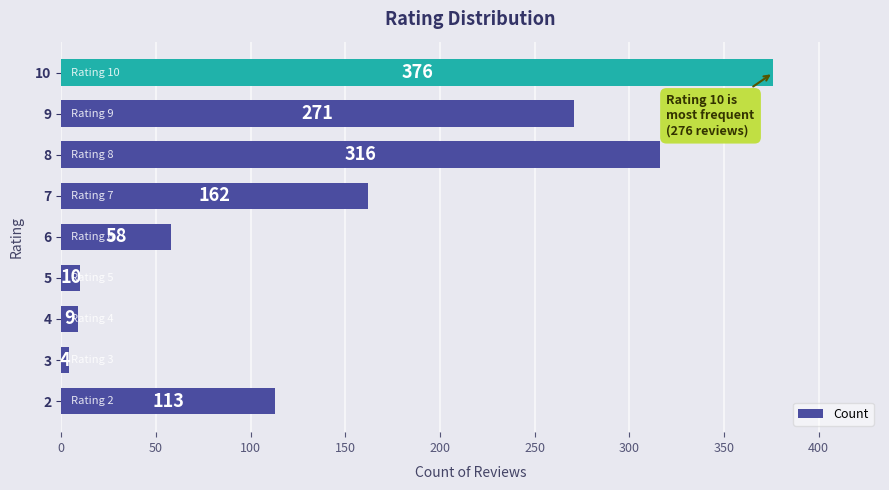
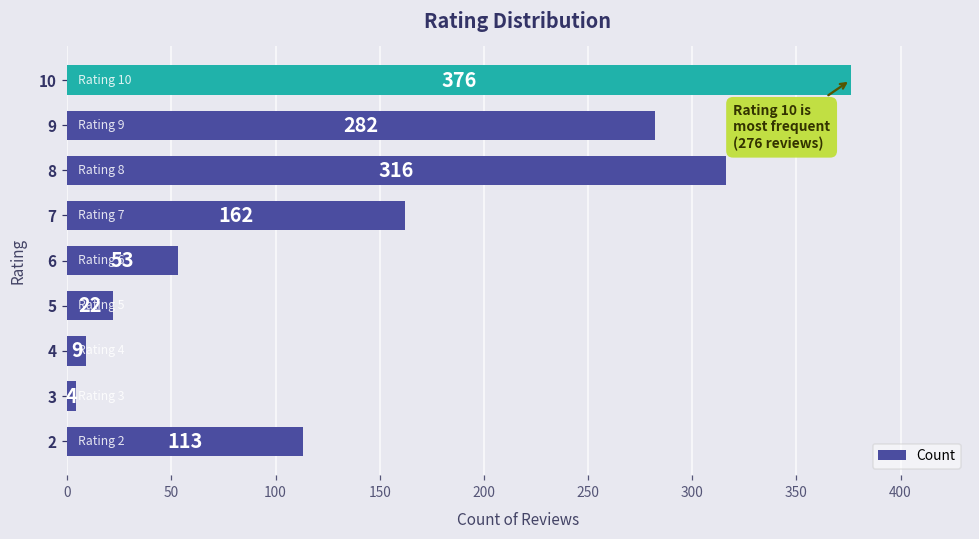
  {
    "10": 376,
-   "9": 271,
+   "9": 282,
    "8": 316,
    "7": 162,
-   "6": 58,
-   "5": 10,
+   "6": 53,
+   "5": 22,
    "4": 9,
    "3": 4,
    "2": 113
  }
